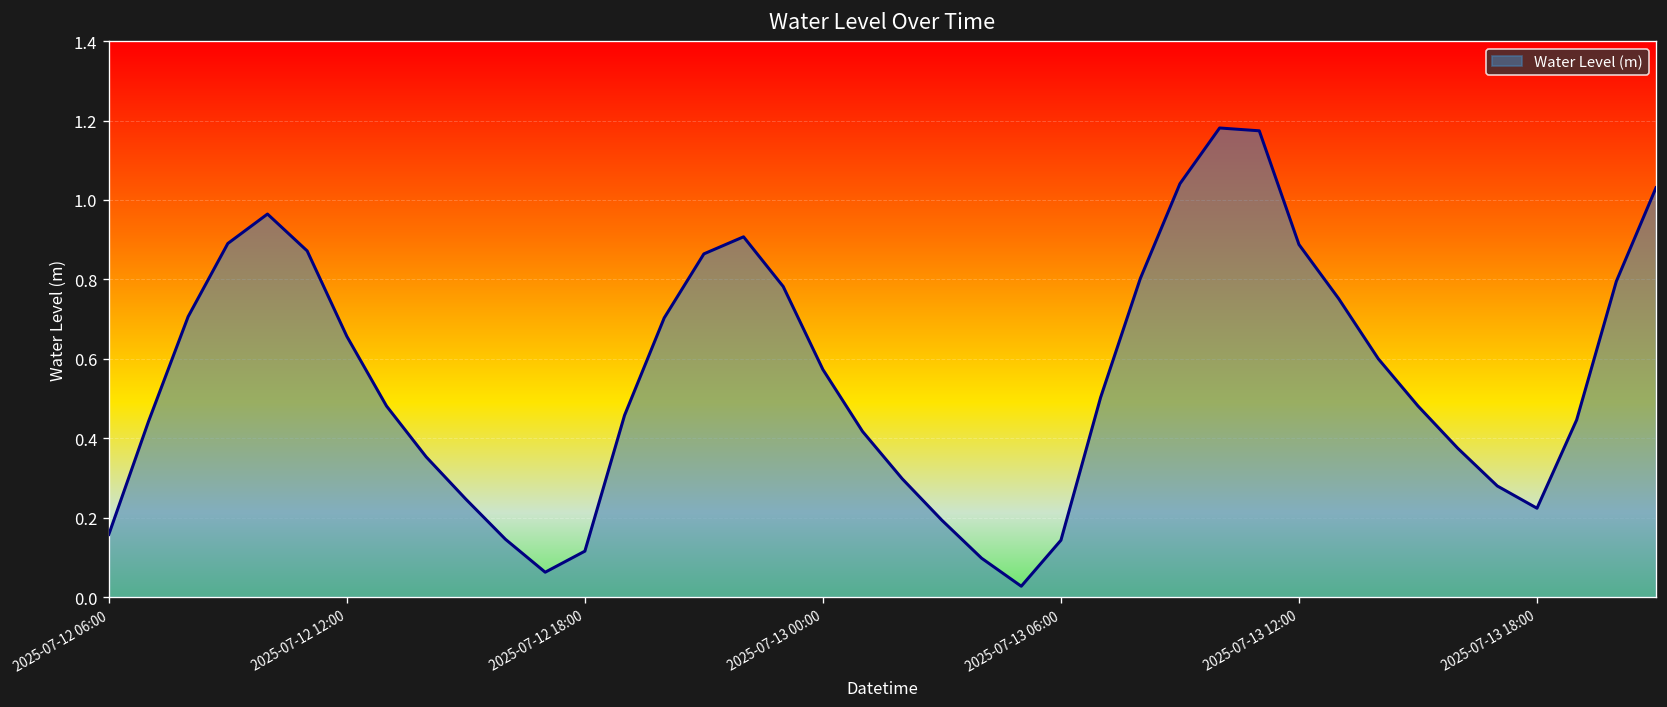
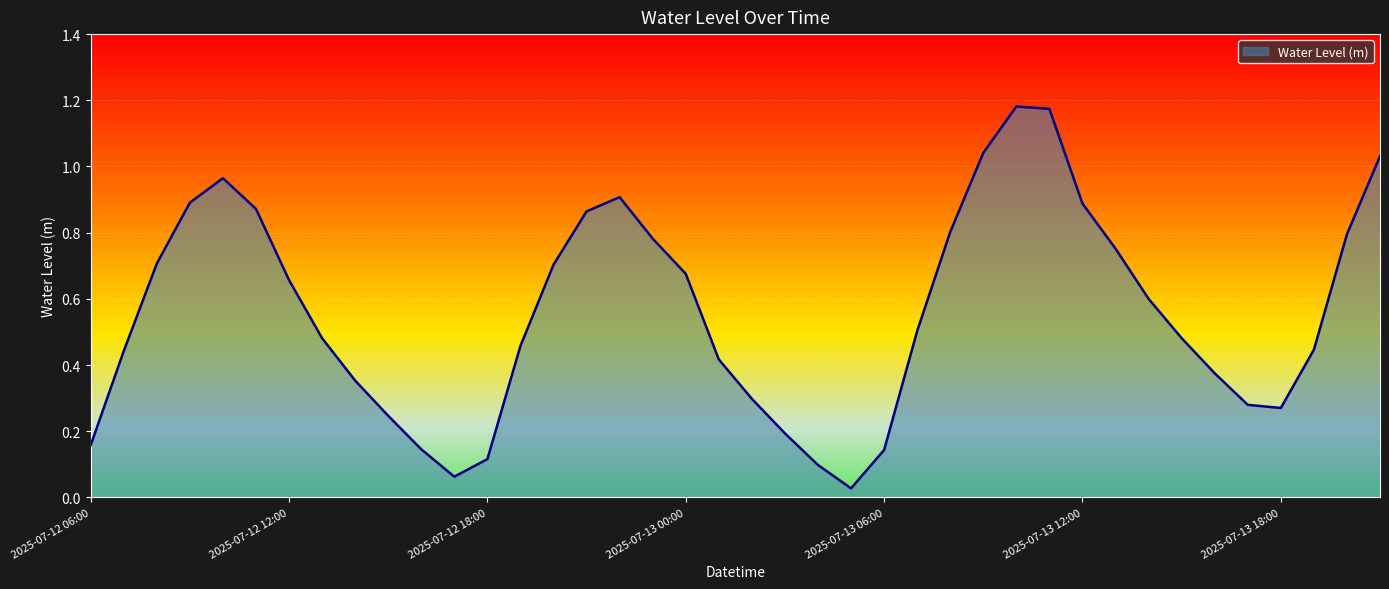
  {
    "2025-07-12 06:00": 0.16,
    "2025-07-12 12:00": 0.66,
    "2025-07-12 18:00": 0.12,
-   "2025-07-13 00:00": 0.57,
+   "2025-07-13 00:00": 0.68,
    "2025-07-13 06:00": 0.14,
    "2025-07-13 12:00": 0.89,
-   "2025-07-13 18:00": 0.22
+   "2025-07-13 18:00": 0.27
  }
